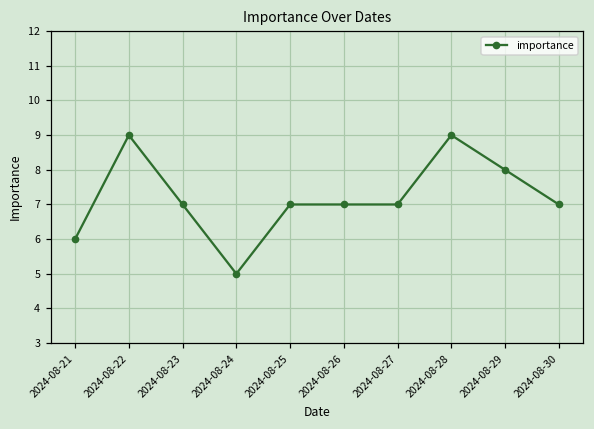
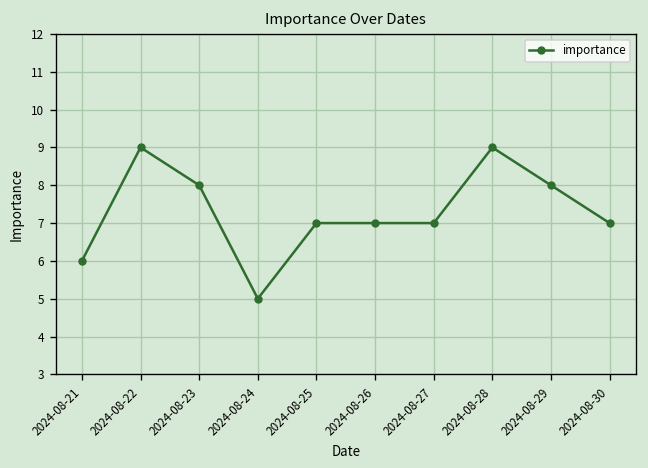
  {
    "2024-08-21": 6,
    "2024-08-22": 9,
-   "2024-08-23": 7,
+   "2024-08-23": 8,
    "2024-08-24": 5,
    "2024-08-25": 7,
    "2024-08-26": 7,
    "2024-08-27": 7,
    "2024-08-28": 9,
    "2024-08-29": 8,
    "2024-08-30": 7
  }
